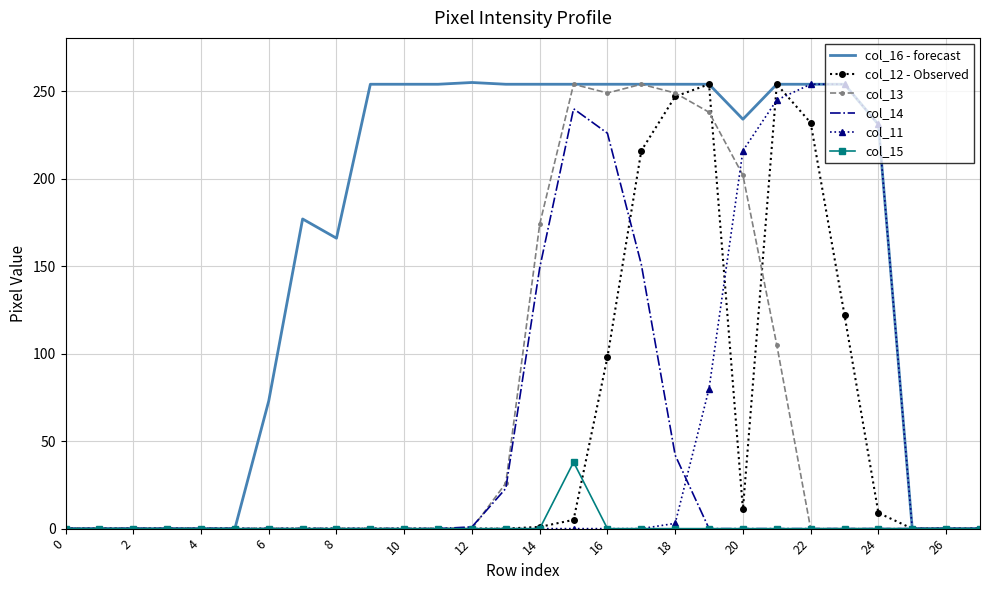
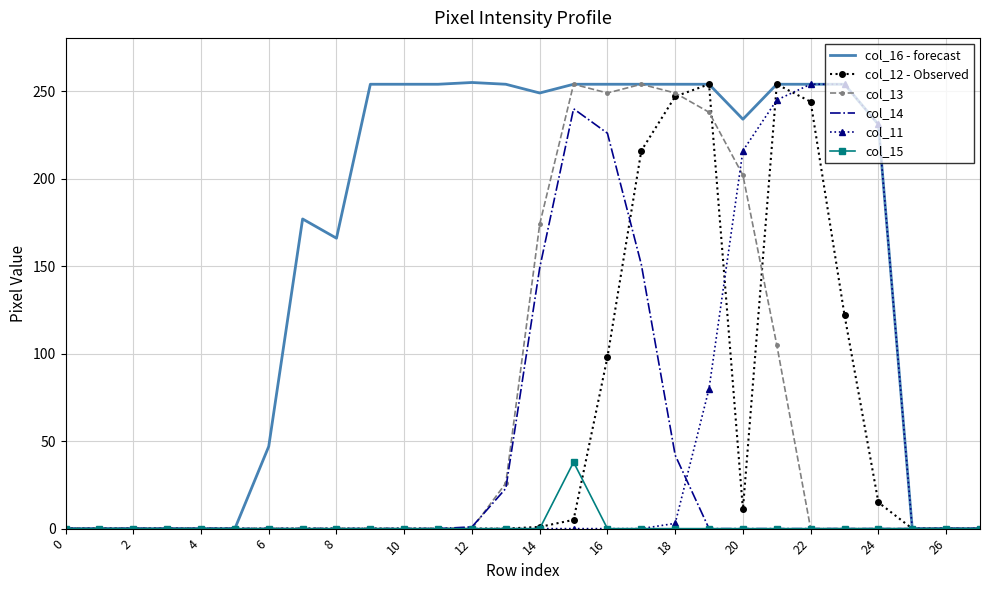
  {
    "col_16 - forecast": {
-     "6": 73,
+     "6": 47,
      "8": 166,
      "10": 254,
      "12": 255,
-     "14": 254,
+     "14": 249,
      "16": 254,
      "18": 254,
      "20": 234
    },
    "col_12 - Observed": {
      "16": 98,
      "18": 247,
      "20": 11,
-     "22": 232,
-     "24": 9
+     "22": 244,
+     "24": 15
    },
    "col_13": {
      "14": 174,
      "16": 249,
      "18": 249,
      "20": 202
    },
    "col_15": {
      "18": 0
    }
  }
